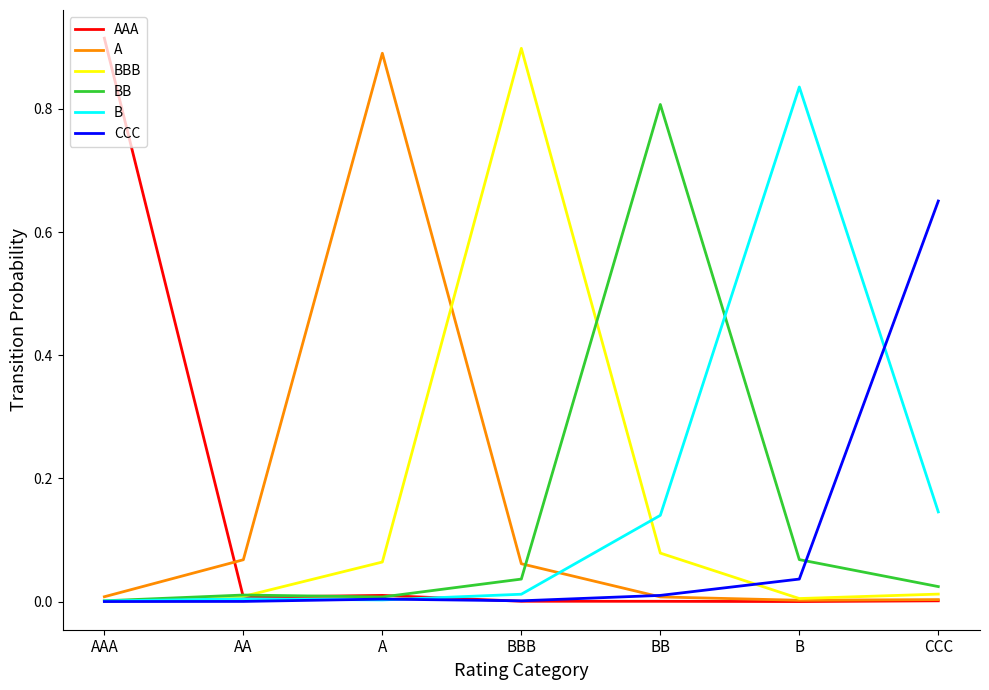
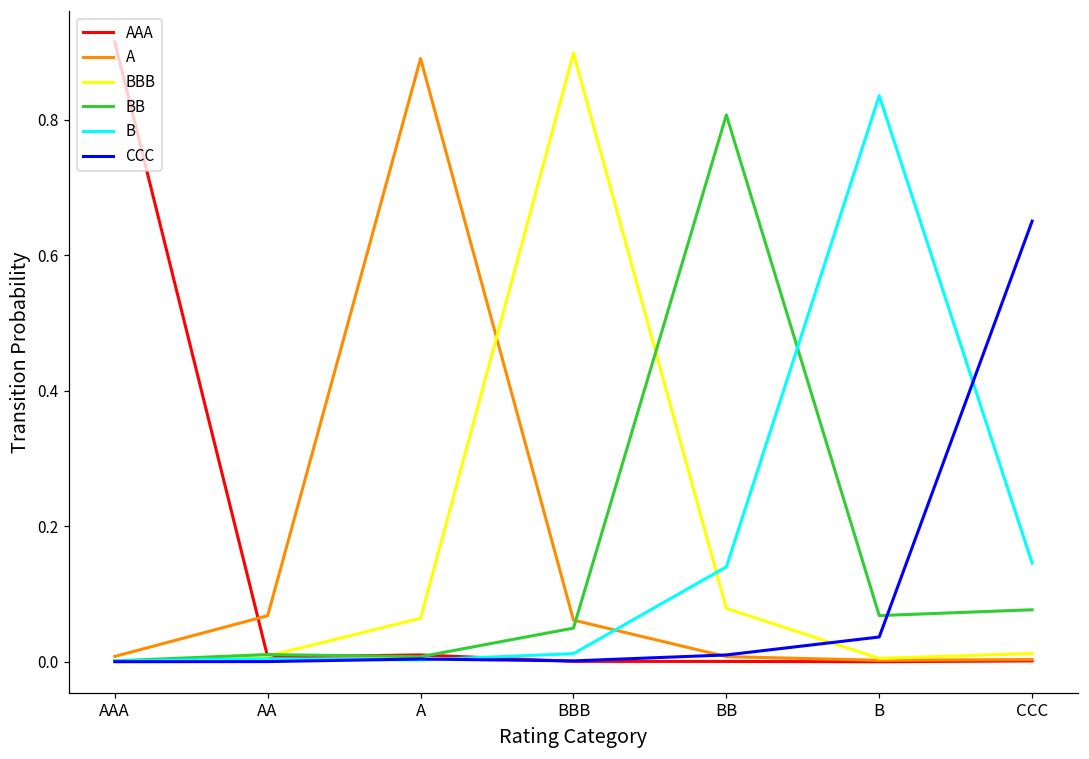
  {
    "AAA": {
      "BB": 0.00
    },
    "A": {
      "AAA": 0.01,
      "AA": 0.07,
      "A": 0.89,
      "BBB": 0.06
    },
    "BBB": {
      "A": 0.06,
      "BBB": 0.90,
      "BB": 0.08,
      "CCC": 0.01
    },
    "BB": {
-     "BBB": 0.04,
+     "BBB": 0.05,
      "BB": 0.81,
      "B": 0.07,
-     "CCC": 0.02
+     "CCC": 0.08
    },
    "B": {
      "BBB": 0.01,
      "BB": 0.14,
      "B": 0.84,
      "CCC": 0.15
    },
    "CCC": {
      "AA": 0.00,
      "B": 0.04,
      "CCC": 0.65
    }
  }
